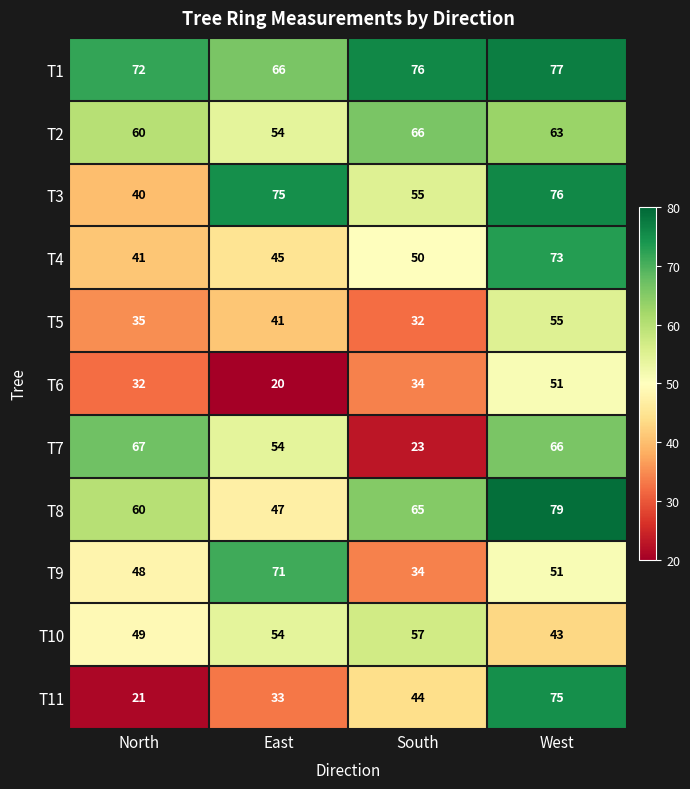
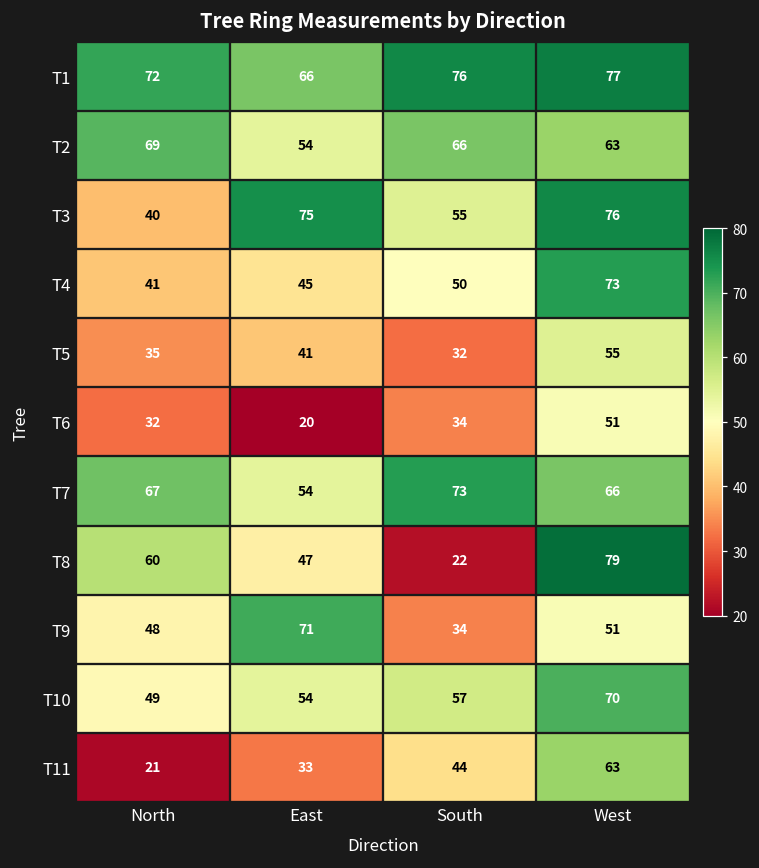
  {
    "T1": {
      "North": 72,
      "East": 66,
      "South": 76,
      "West": 77
    },
    "T2": {
-     "North": 60,
+     "North": 69,
      "East": 54,
      "South": 66,
      "West": 63
    },
    "T3": {
      "North": 40,
      "East": 75,
      "South": 55,
      "West": 76
    },
    "T4": {
      "North": 41,
      "East": 45,
      "South": 50,
      "West": 73
    },
    "T5": {
      "North": 35,
      "East": 41,
      "South": 32,
      "West": 55
    },
    "T6": {
      "North": 32,
      "East": 20,
      "South": 34,
      "West": 51
    },
    "T7": {
      "North": 67,
      "East": 54,
-     "South": 23,
+     "South": 73,
      "West": 66
    },
    "T8": {
      "North": 60,
      "East": 47,
-     "South": 65,
+     "South": 22,
      "West": 79
    },
    "T9": {
      "North": 48,
      "East": 71,
      "South": 34,
      "West": 51
    },
    "T10": {
      "North": 49,
      "East": 54,
      "South": 57,
-     "West": 43
+     "West": 70
    },
    "T11": {
      "North": 21,
      "East": 33,
      "South": 44,
-     "West": 75
+     "West": 63
    }
  }
